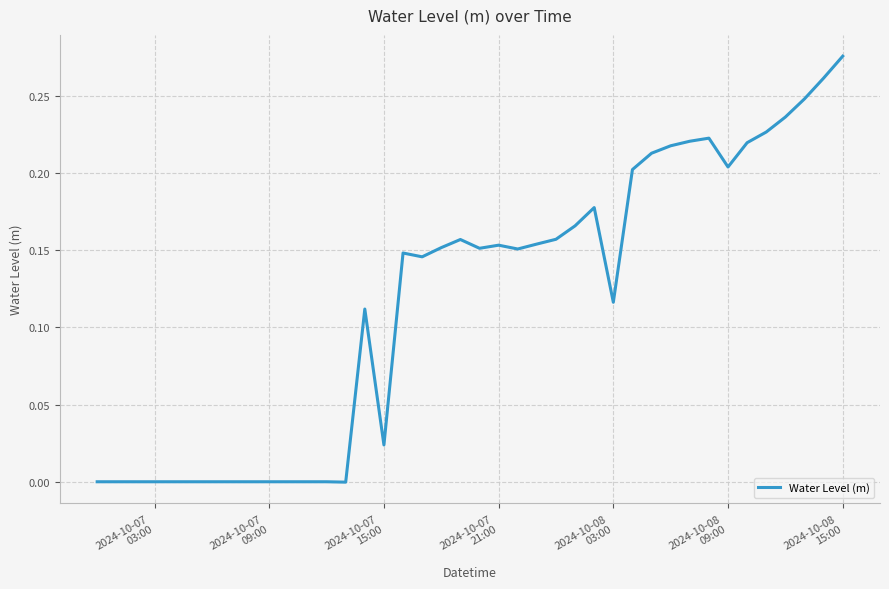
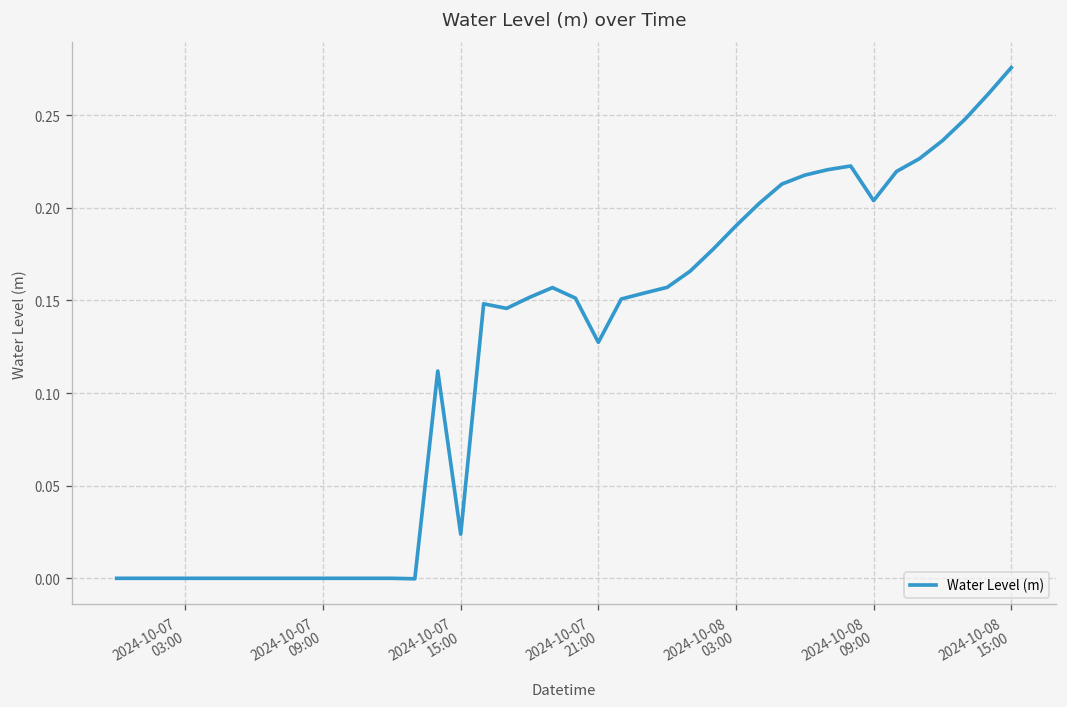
  {
    "2024-10-07 03:00": 0.000,
    "2024-10-07 09:00": 0.000,
    "2024-10-07 15:00": 0.024,
-   "2024-10-07 21:00": 0.153,
-   "2024-10-08 03:00": 0.116,
+   "2024-10-07 21:00": 0.127,
+   "2024-10-08 03:00": 0.190,
    "2024-10-08 09:00": 0.204,
    "2024-10-08 15:00": 0.276
  }
